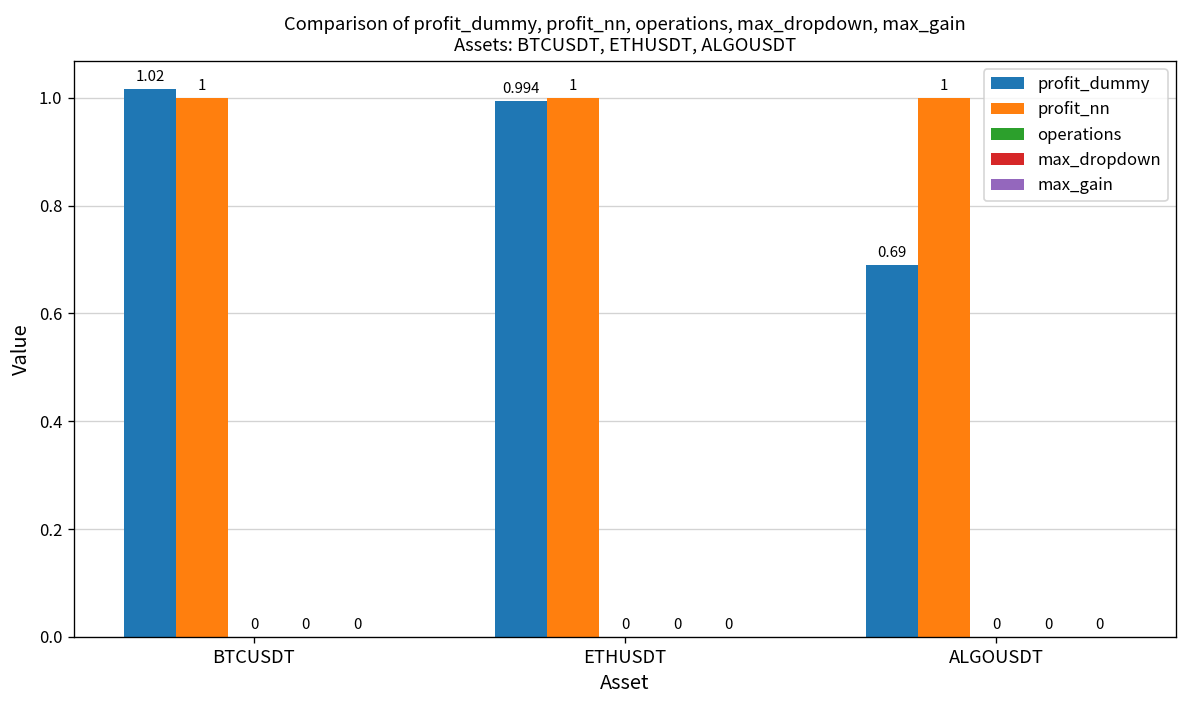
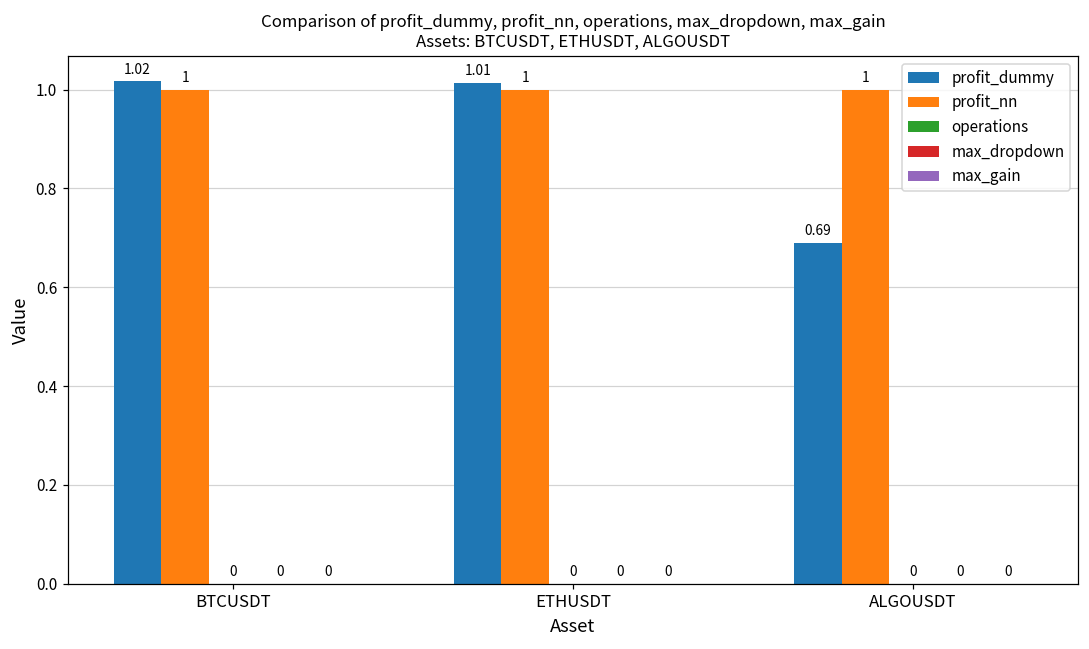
  {
    "profit_dummy": {
      "BTCUSDT": 1.02,
-     "ETHUSDT": 0.994,
+     "ETHUSDT": 1.01,
      "ALGOUSDT": 0.69
    },
    "profit_nn": {
      "BTCUSDT": 1,
      "ETHUSDT": 1,
      "ALGOUSDT": 1
    },
    "operations": {
      "BTCUSDT": 0,
      "ETHUSDT": 0,
      "ALGOUSDT": 0
    },
    "max_dropdown": {
      "BTCUSDT": 0,
      "ETHUSDT": 0,
      "ALGOUSDT": 0
    },
    "max_gain": {
      "BTCUSDT": 0,
      "ETHUSDT": 0,
      "ALGOUSDT": 0
    }
  }
